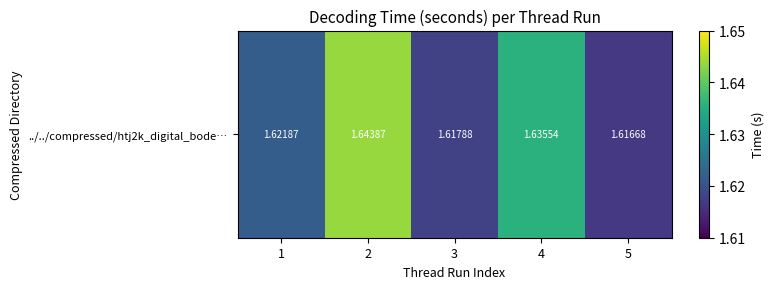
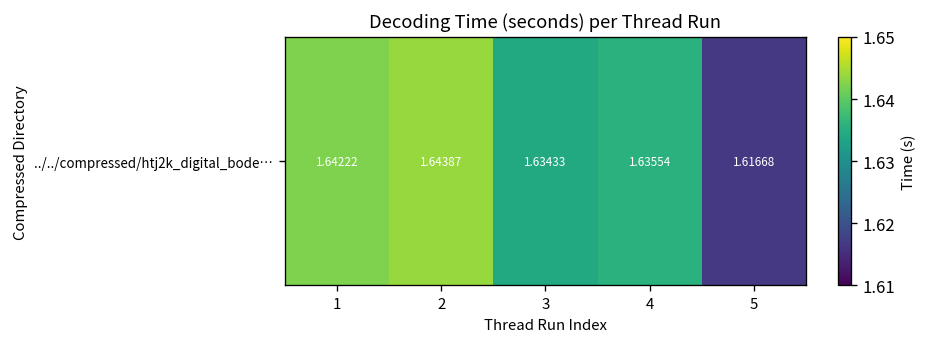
  {
    "../../compressed/htj2k_digital_bode…": {
-     "1": 1.62187,
+     "1": 1.64222,
      "2": 1.64387,
-     "3": 1.61788,
+     "3": 1.63433,
      "4": 1.63554,
      "5": 1.61668
    }
  }
